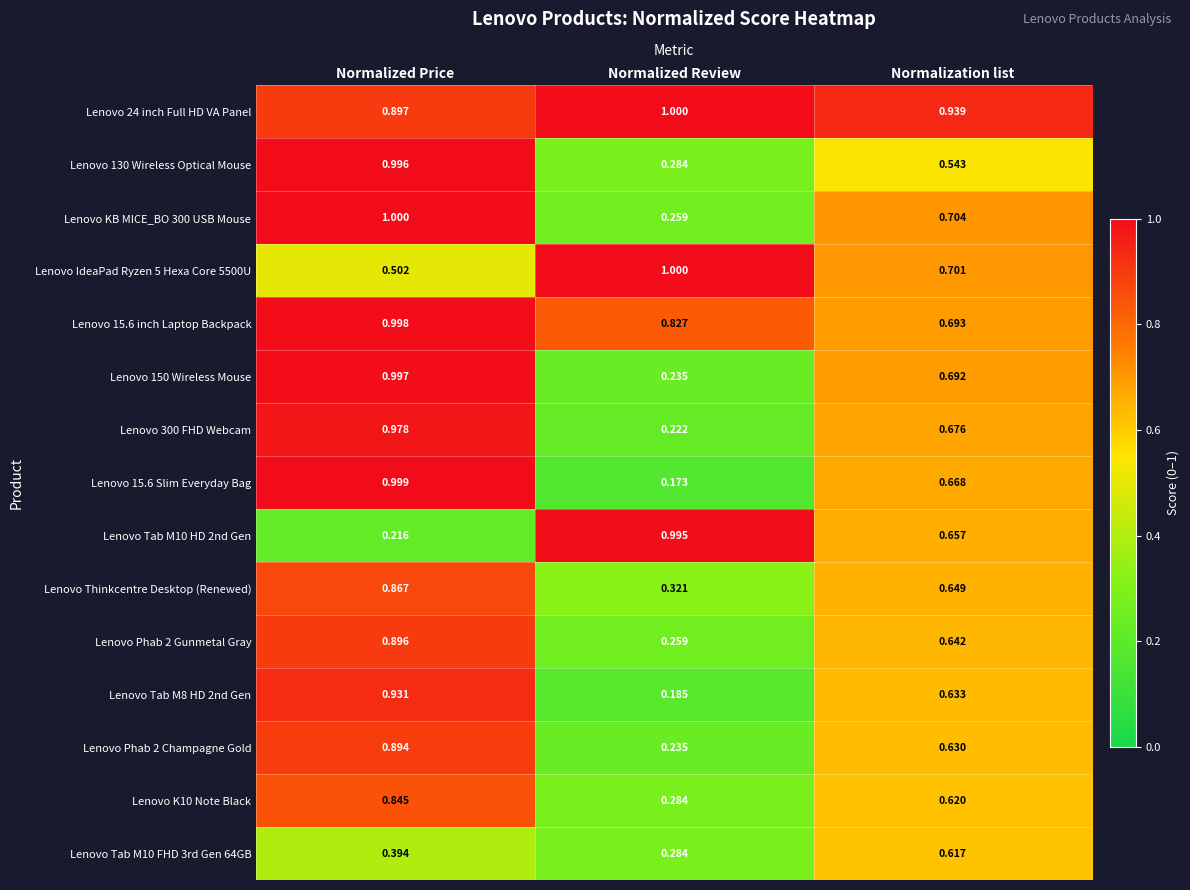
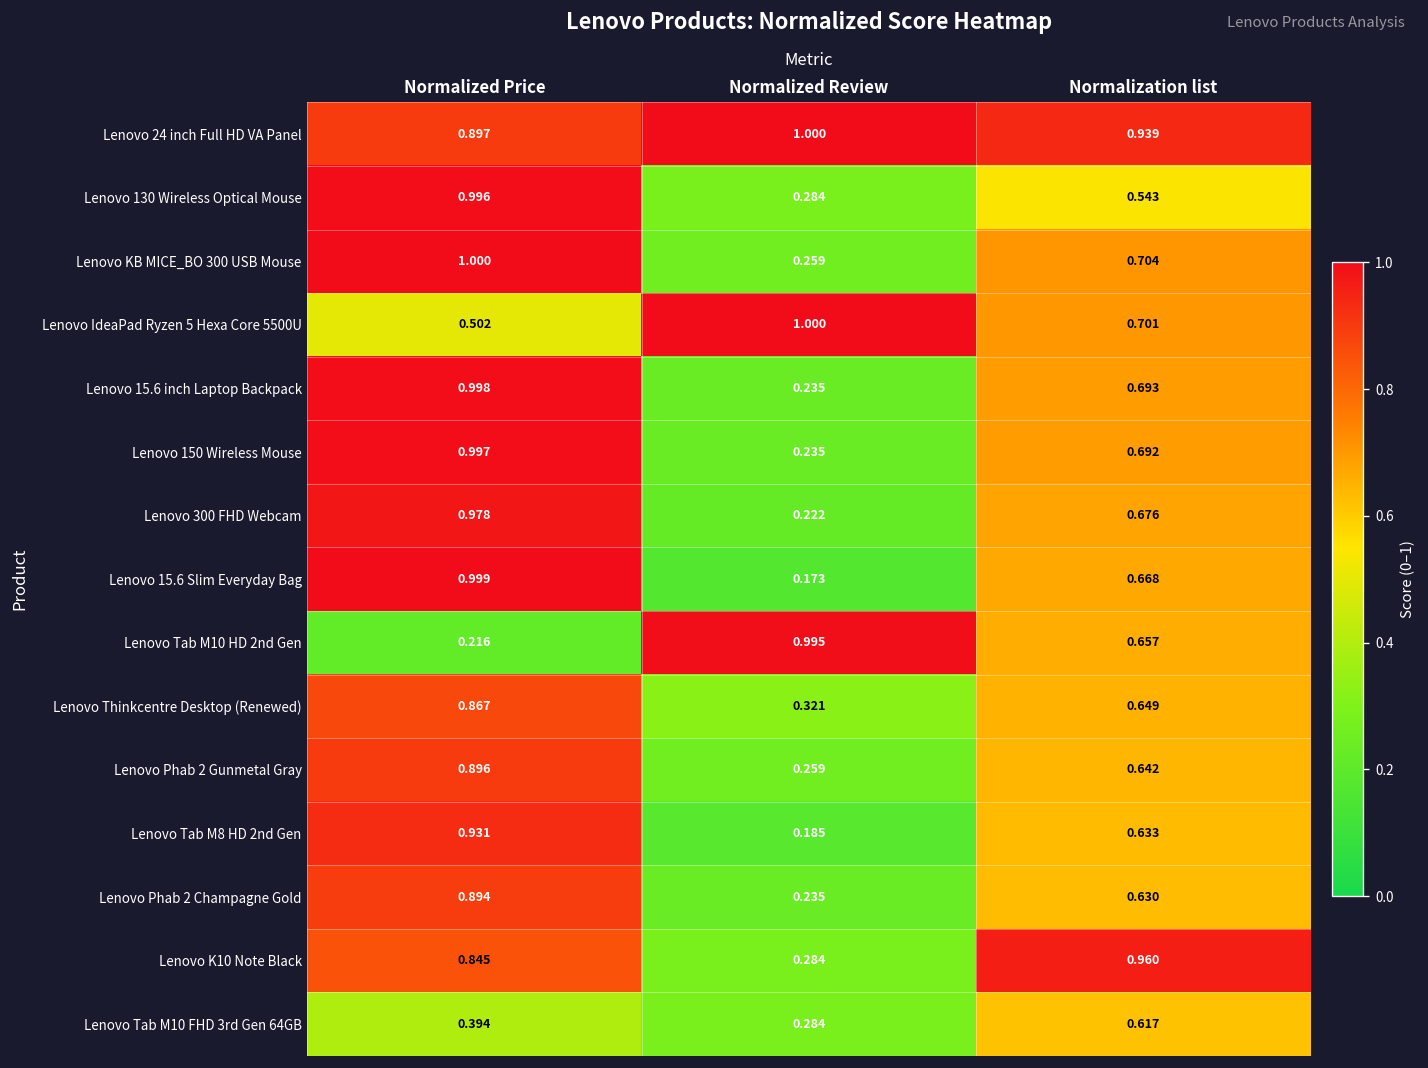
  {
    "Lenovo 24 inch Full HD VA Panel": {
      "Normalized Price": 0.897,
      "Normalized Review": 1.000,
      "Normalization list": 0.939
    },
    "Lenovo 130 Wireless Optical Mouse": {
      "Normalized Price": 0.996,
      "Normalized Review": 0.284,
      "Normalization list": 0.543
    },
    "Lenovo KB MICE_BO 300 USB Mouse": {
      "Normalized Price": 1.000,
      "Normalized Review": 0.259,
      "Normalization list": 0.704
    },
    "Lenovo IdeaPad Ryzen 5 Hexa Core 5500U": {
      "Normalized Price": 0.502,
      "Normalized Review": 1.000,
      "Normalization list": 0.701
    },
    "Lenovo 15.6 inch Laptop Backpack": {
      "Normalized Price": 0.998,
-     "Normalized Review": 0.827,
+     "Normalized Review": 0.235,
      "Normalization list": 0.693
    },
    "Lenovo 150 Wireless Mouse": {
      "Normalized Price": 0.997,
      "Normalized Review": 0.235,
      "Normalization list": 0.692
    },
    "Lenovo 300 FHD Webcam": {
      "Normalized Price": 0.978,
      "Normalized Review": 0.222,
      "Normalization list": 0.676
    },
    "Lenovo 15.6 Slim Everyday Bag": {
      "Normalized Price": 0.999,
      "Normalized Review": 0.173,
      "Normalization list": 0.668
    },
    "Lenovo Tab M10 HD 2nd Gen": {
      "Normalized Price": 0.216,
      "Normalized Review": 0.995,
      "Normalization list": 0.657
    },
    "Lenovo Thinkcentre Desktop (Renewed)": {
      "Normalized Price": 0.867,
      "Normalized Review": 0.321,
      "Normalization list": 0.649
    },
    "Lenovo Phab 2 Gunmetal Gray": {
      "Normalized Price": 0.896,
      "Normalized Review": 0.259,
      "Normalization list": 0.642
    },
    "Lenovo Tab M8 HD 2nd Gen": {
      "Normalized Price": 0.931,
      "Normalized Review": 0.185,
      "Normalization list": 0.633
    },
    "Lenovo Phab 2 Champagne Gold": {
      "Normalized Price": 0.894,
      "Normalized Review": 0.235,
      "Normalization list": 0.630
    },
    "Lenovo K10 Note Black": {
      "Normalized Price": 0.845,
      "Normalized Review": 0.284,
-     "Normalization list": 0.620
+     "Normalization list": 0.960
    },
    "Lenovo Tab M10 FHD 3rd Gen 64GB": {
      "Normalized Price": 0.394,
      "Normalized Review": 0.284,
      "Normalization list": 0.617
    }
  }
